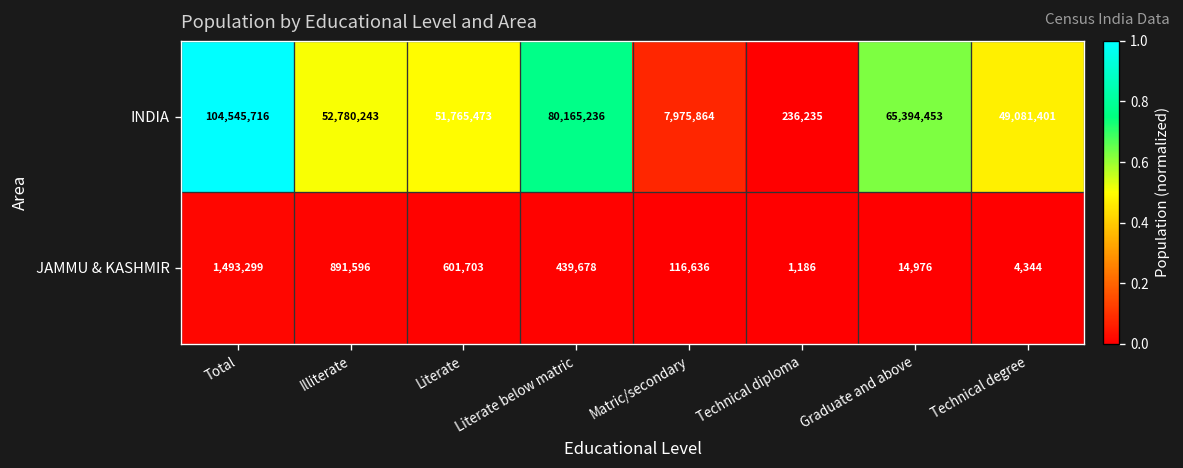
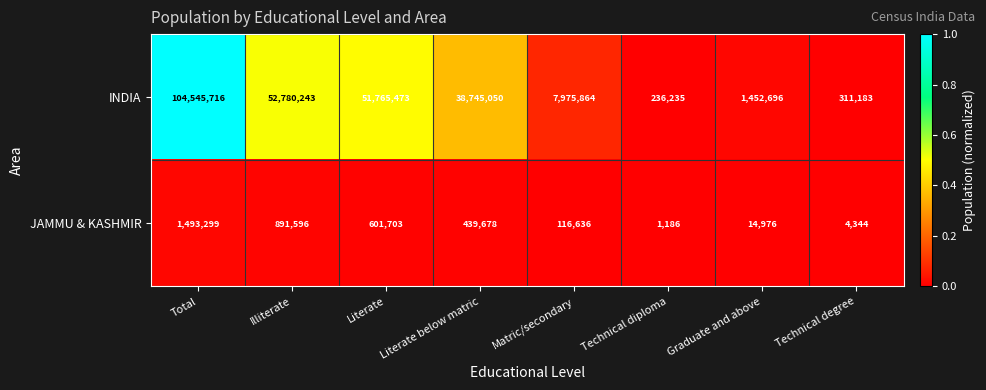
  {
    "INDIA": {
      "Total": "104,545,716",
      "Illiterate": "52,780,243",
      "Literate": "51,765,473",
-     "Literate below matric": "80,165,236",
+     "Literate below matric": "38,745,050",
      "Matric/secondary": "7,975,864",
      "Technical diploma": "236,235",
-     "Graduate and above": "65,394,453",
-     "Technical degree": "49,081,401"
+     "Graduate and above": "1,452,696",
+     "Technical degree": "311,183"
    },
    "JAMMU & KASHMIR": {
      "Total": "1,493,299",
      "Illiterate": "891,596",
      "Literate": "601,703",
      "Literate below matric": "439,678",
      "Matric/secondary": "116,636",
      "Technical diploma": "1,186",
      "Graduate and above": "14,976",
      "Technical degree": "4,344"
    }
  }
